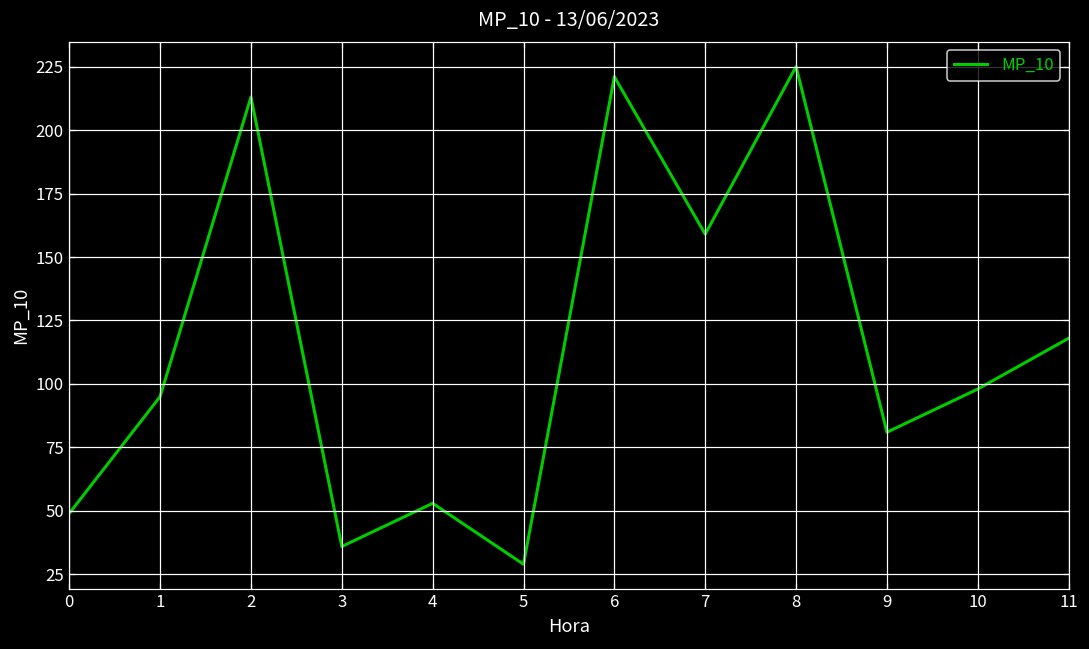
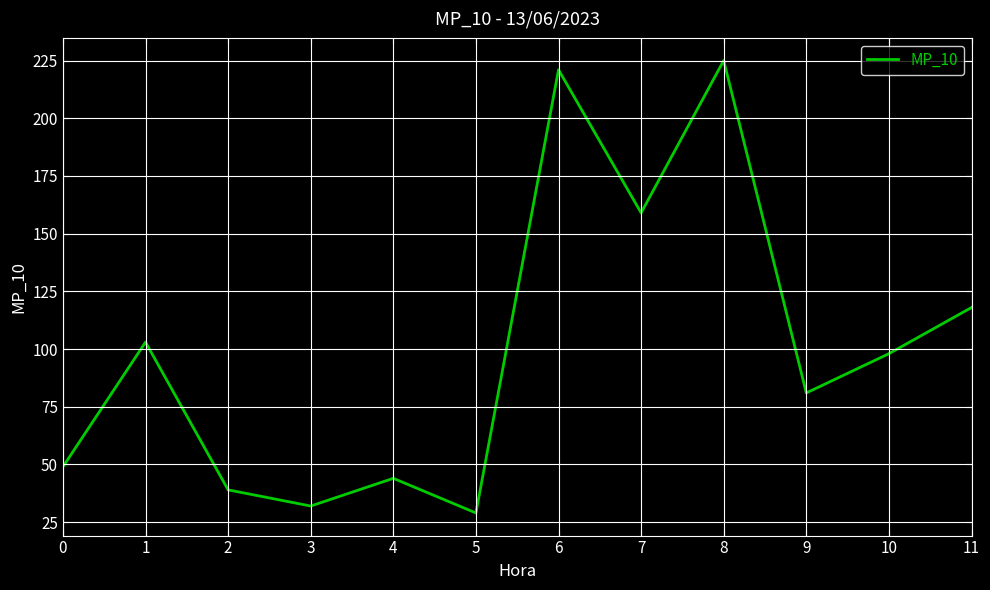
  {
    "0": 49,
-   "1": 95,
-   "2": 213,
-   "3": 36,
-   "4": 53,
+   "1": 103,
+   "2": 39,
+   "3": 32,
+   "4": 44,
    "5": 29,
    "6": 221,
    "7": 159,
    "8": 225,
    "9": 81,
    "10": 98,
    "11": 118
  }
